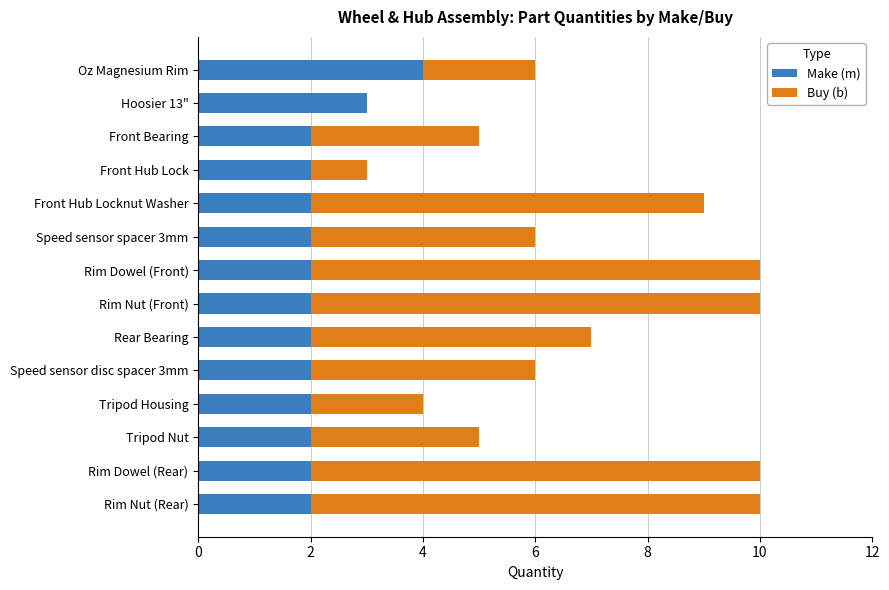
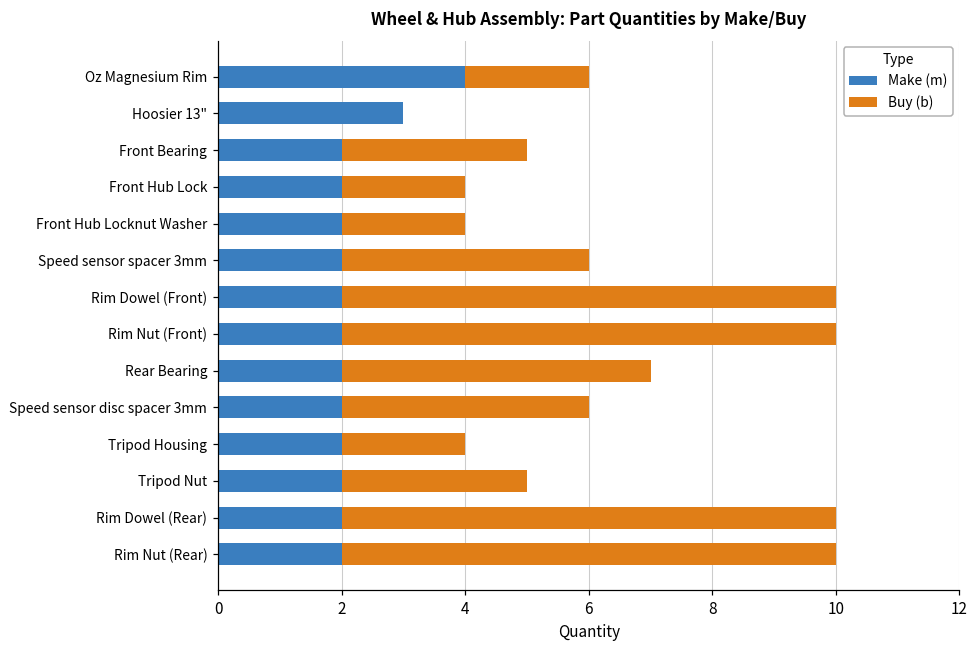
  {
    "Make (m)": {
      "Oz Magnesium Rim": 4,
      "Hoosier 13\"": 3,
      "Front Bearing": 2,
      "Front Hub Lock": 2,
      "Front Hub Locknut Washer": 2,
      "Speed sensor spacer 3mm": 2,
      "Rim Dowel (Front)": 2,
      "Rim Nut (Front)": 2,
      "Rear Bearing": 2,
      "Speed sensor disc spacer 3mm": 2,
      "Tripod Housing": 2,
      "Tripod Nut": 2,
      "Rim Dowel (Rear)": 2,
      "Rim Nut (Rear)": 2
    },
    "Buy (b)": {
      "Oz Magnesium Rim": 2,
      "Hoosier 13\"": 0,
      "Front Bearing": 3,
-     "Front Hub Lock": 1,
-     "Front Hub Locknut Washer": 7,
+     "Front Hub Lock": 2,
+     "Front Hub Locknut Washer": 2,
      "Speed sensor spacer 3mm": 4,
      "Rim Dowel (Front)": 8,
      "Rim Nut (Front)": 8,
      "Rear Bearing": 5,
      "Speed sensor disc spacer 3mm": 4,
      "Tripod Housing": 2,
      "Tripod Nut": 3,
      "Rim Dowel (Rear)": 8,
      "Rim Nut (Rear)": 8
    }
  }
